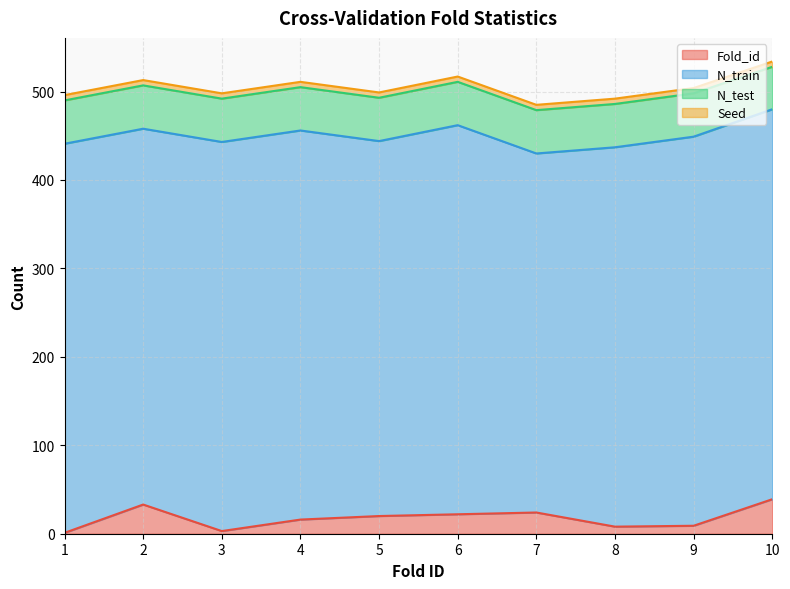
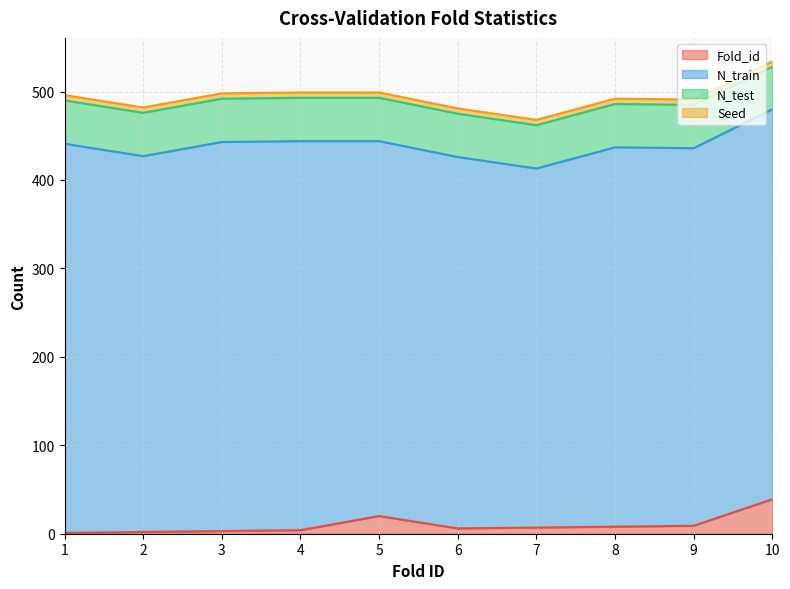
  {
    "Fold_id": {
      "1": 0,
-     "2": 30,
+     "2": 0,
      "3": 0,
-     "4": 20,
+     "4": 0,
      "5": 20,
-     "6": 20,
-     "7": 20,
+     "6": 10,
+     "7": 10,
      "8": 10,
      "9": 10,
      "10": 40
    },
    "N_train": {
      "1": 440,
      "2": 430,
      "3": 440,
      "4": 440,
      "5": 420,
-     "6": 440,
+     "6": 420,
      "7": 410,
      "8": 430,
-     "9": 440,
+     "9": 430,
      "10": 440
    },
    "N_test": {
      "1": 50,
      "2": 50,
      "3": 50,
      "4": 50,
      "5": 50,
      "6": 50,
      "7": 50,
      "8": 50,
      "10": 50
    },
    "Seed": {
      "1": 10,
      "2": 10,
      "3": 10,
      "4": 10,
      "5": 10,
      "6": 10,
      "7": 10,
      "8": 10,
      "10": 10
    }
  }
